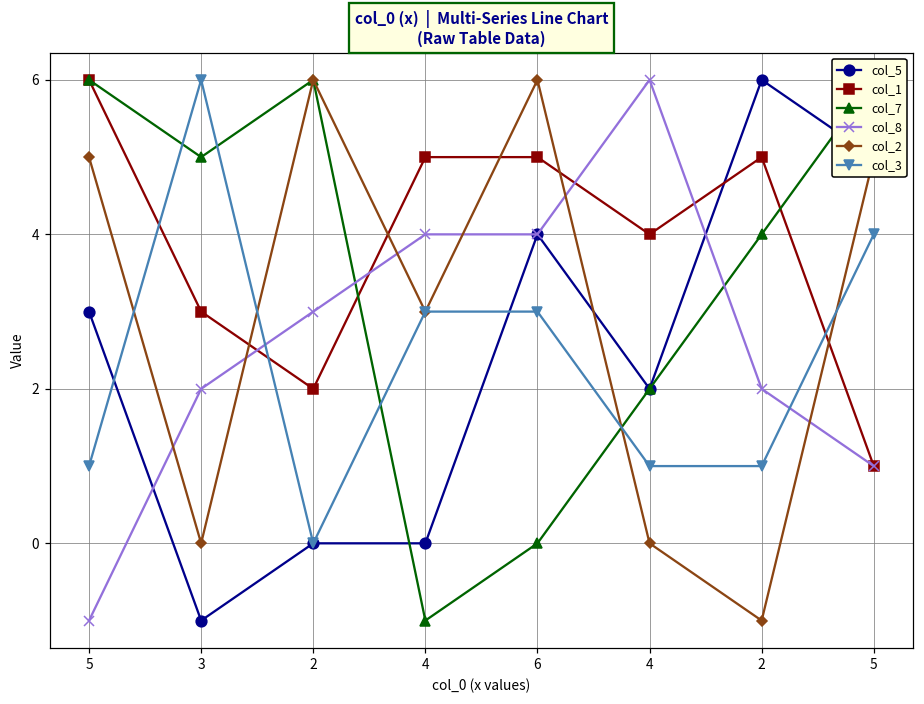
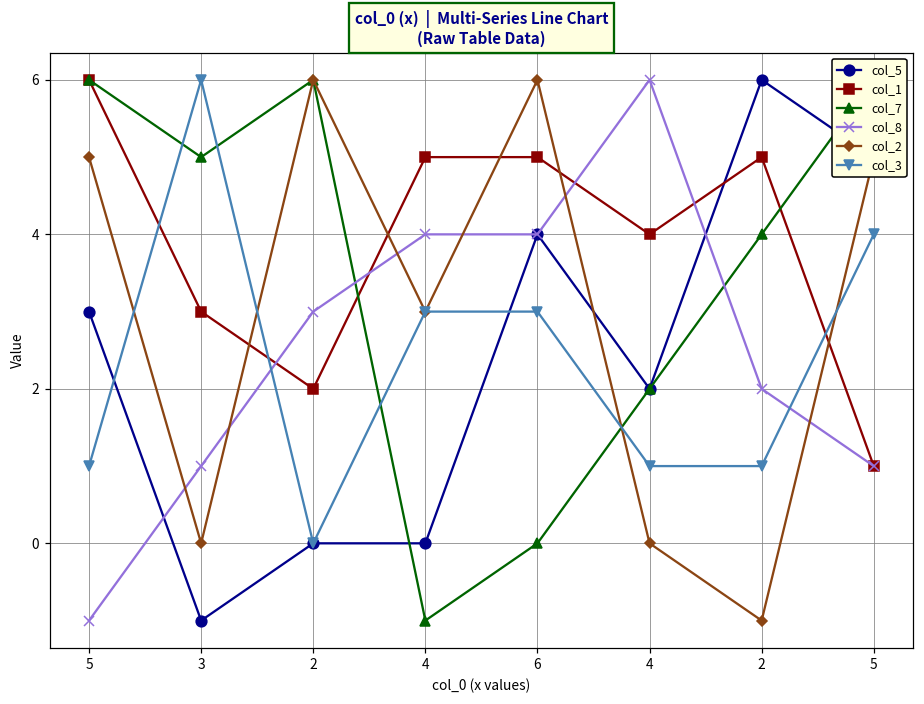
  {
    "col_5": {
      "3": -1
    },
    "col_1": {
      "3": 3,
      "6": 5
    },
    "col_7": {
      "3": 5,
      "6": 0
    },
    "col_8": {
-     "3": 2
+     "3": 1
    },
    "col_2": {
      "3": 0,
      "6": 6
    },
    "col_3": {
      "3": 6,
      "6": 3
    }
  }
